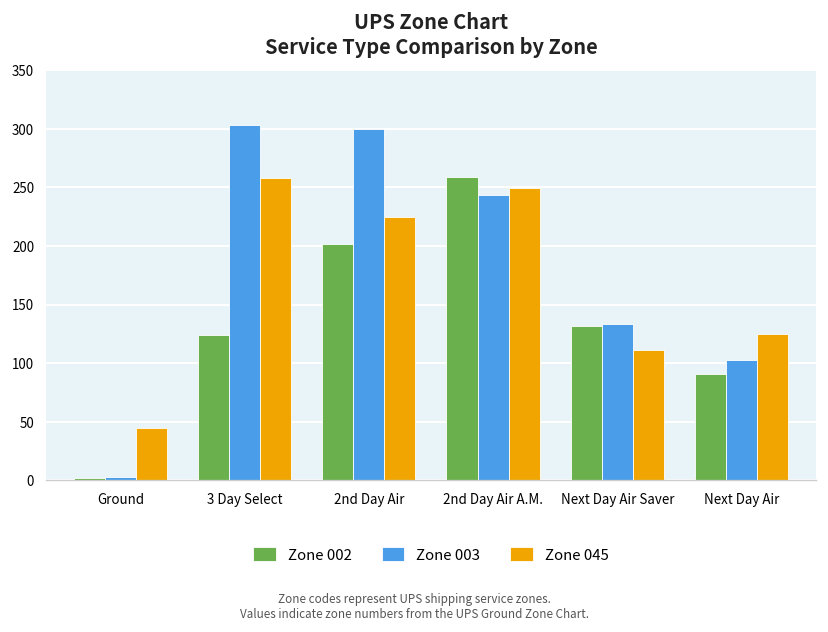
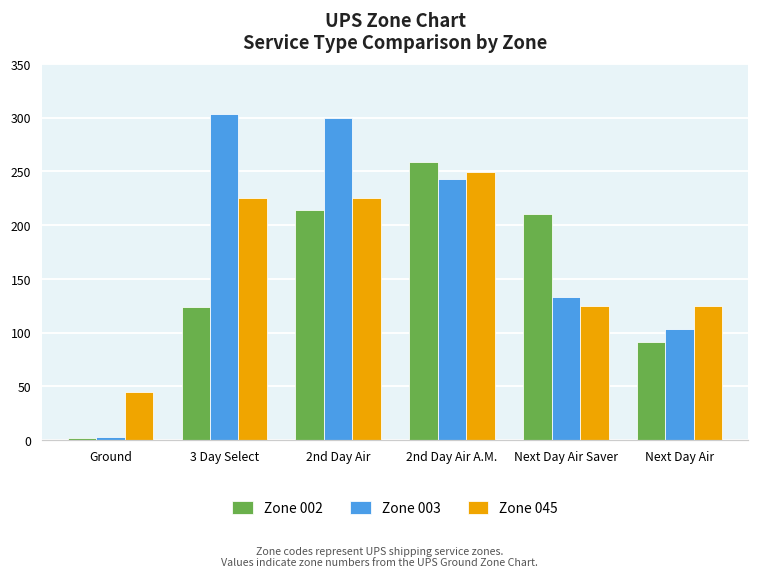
  {
    "Zone 002": {
      "3 Day Select": 120,
-     "2nd Day Air": 200,
+     "2nd Day Air": 210,
      "2nd Day Air A.M.": 260,
-     "Next Day Air Saver": 130,
+     "Next Day Air Saver": 210,
      "Next Day Air": 90
    },
    "Zone 003": {
      "Ground": 0,
      "3 Day Select": 300,
      "2nd Day Air": 300,
      "2nd Day Air A.M.": 240,
      "Next Day Air Saver": 130,
      "Next Day Air": 100
    },
    "Zone 045": {
      "Ground": 50,
-     "3 Day Select": 260,
+     "3 Day Select": 230,
      "2nd Day Air": 230,
      "2nd Day Air A.M.": 250,
-     "Next Day Air Saver": 110,
+     "Next Day Air Saver": 130,
      "Next Day Air": 130
    }
  }
